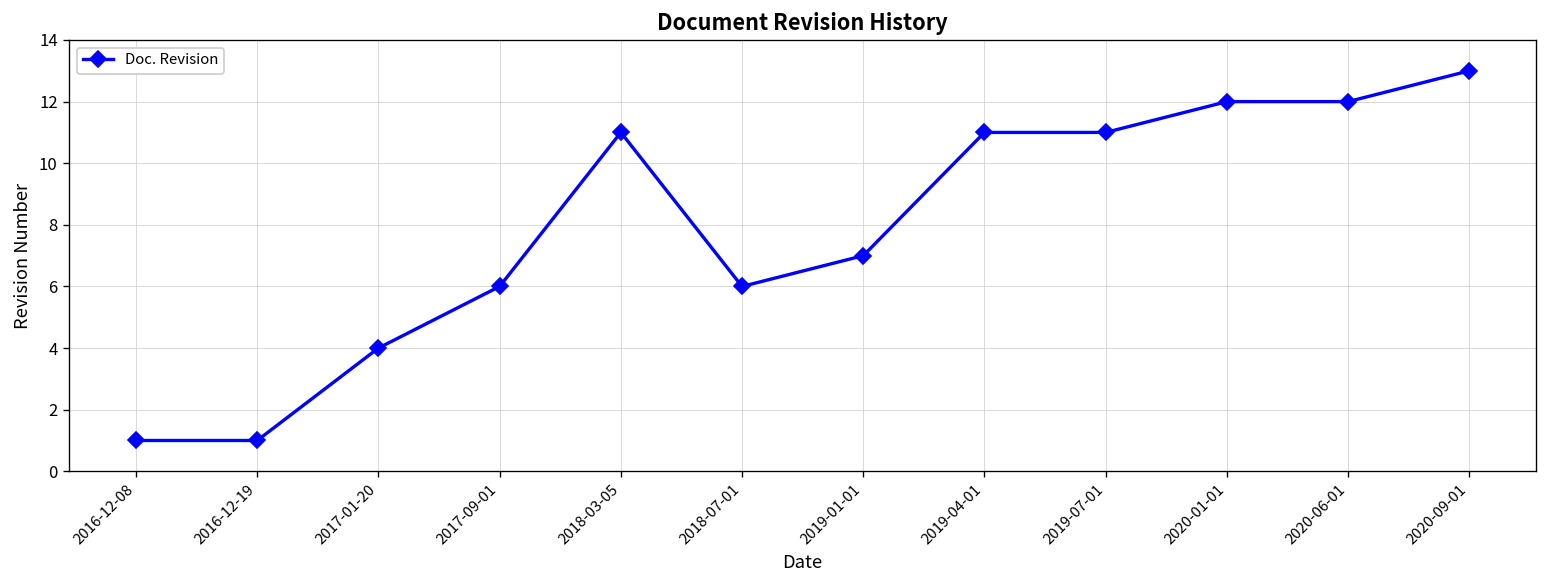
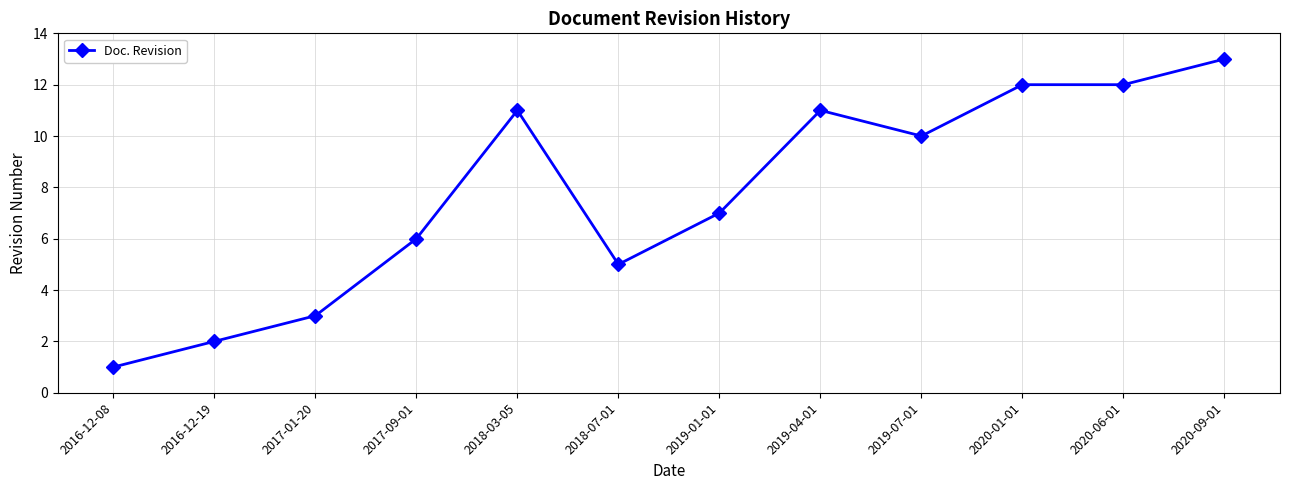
  {
    "2016-12-08": 1,
-   "2016-12-19": 1,
-   "2017-01-20": 4,
+   "2016-12-19": 2,
+   "2017-01-20": 3,
    "2017-09-01": 6,
    "2018-03-05": 11,
-   "2018-07-01": 6,
+   "2018-07-01": 5,
    "2019-01-01": 7,
    "2019-04-01": 11,
-   "2019-07-01": 11,
+   "2019-07-01": 10,
    "2020-01-01": 12,
    "2020-06-01": 12,
    "2020-09-01": 13
  }
